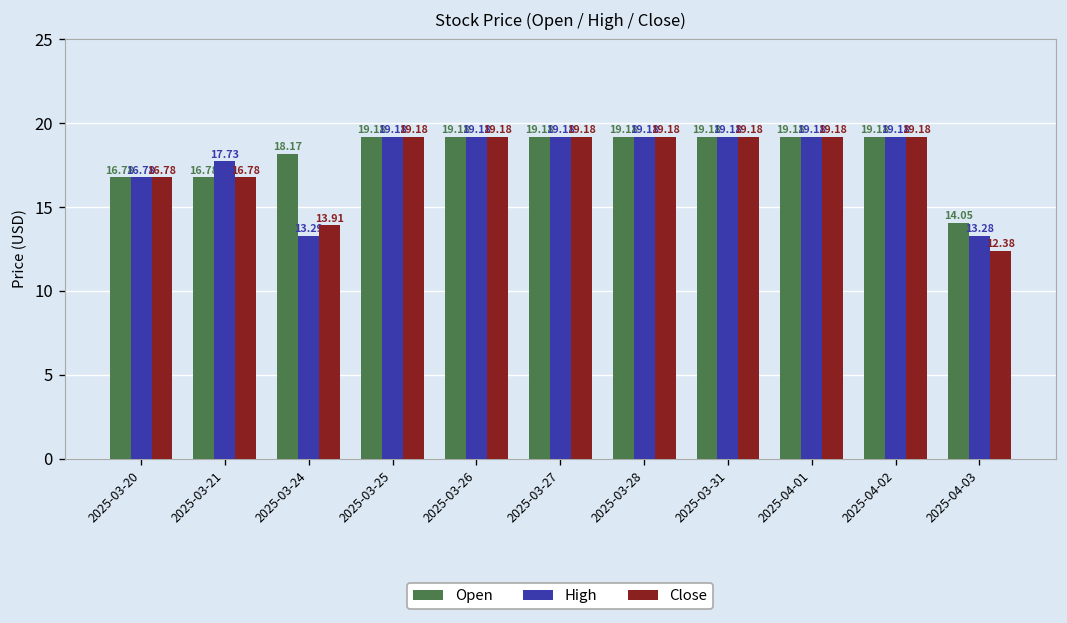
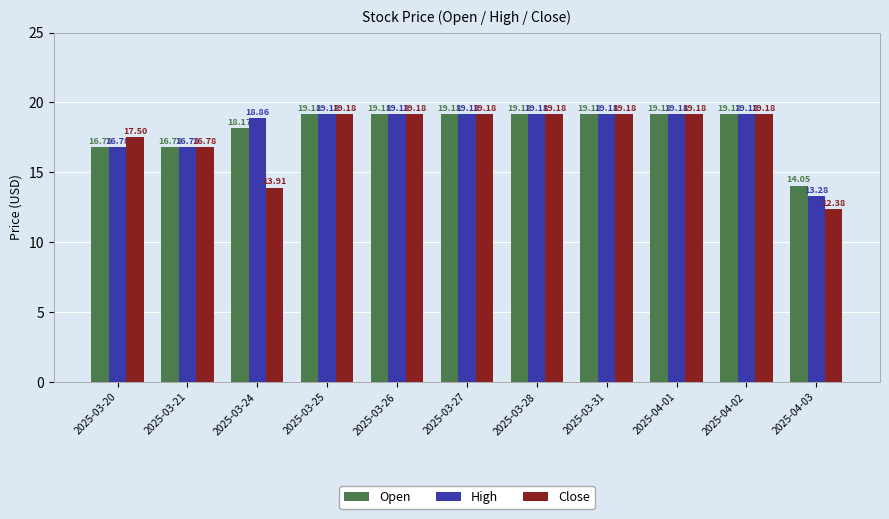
  {
    "Open": {
      "2025-03-21": 16.78,
      "2025-03-24": 18.17,
      "2025-04-03": 14.05
    },
    "High": {
-     "2025-03-21": 17.73,
-     "2025-03-24": 13.29,
+     "2025-03-21": 16.78,
+     "2025-03-24": 18.86,
      "2025-04-03": 13.28
    },
    "Close": {
-     "2025-03-20": 16.78,
+     "2025-03-20": 17.50,
      "2025-03-21": 16.78,
      "2025-03-24": 13.91,
      "2025-04-03": 12.38
    }
  }
